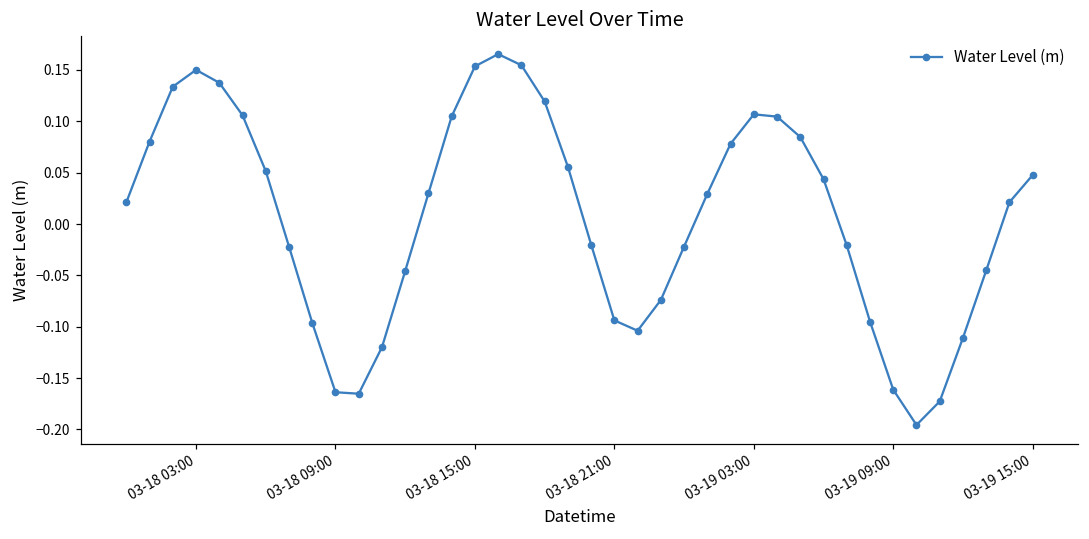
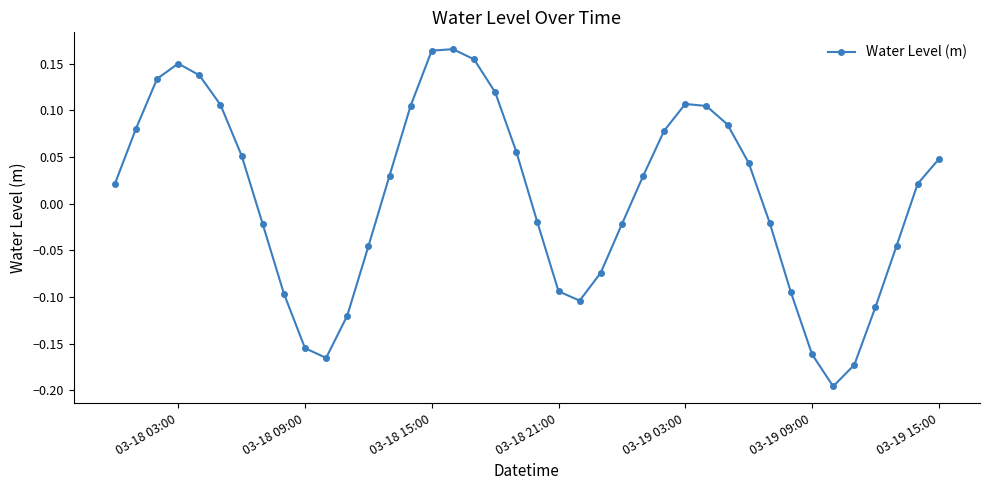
  {
    "03-18 03:00": 0.15,
-   "03-18 09:00": -0.16,
-   "03-18 15:00": 0.15,
+   "03-18 09:00": -0.15,
+   "03-18 15:00": 0.16,
    "03-18 21:00": -0.09,
    "03-19 03:00": 0.11,
    "03-19 09:00": -0.16,
    "03-19 15:00": 0.05
  }
